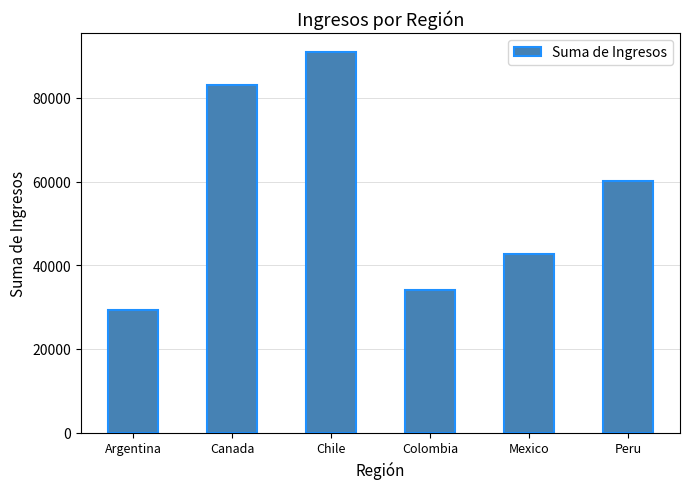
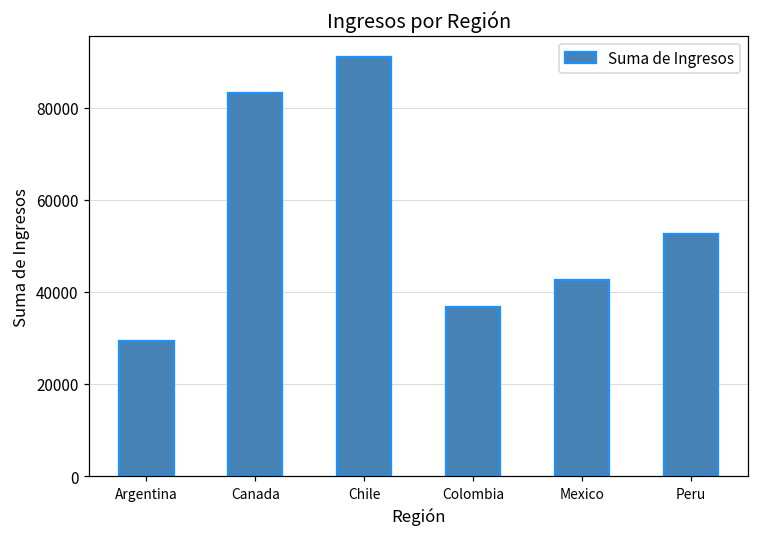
  {
    "Argentina": 29000,
    "Canada": 83000,
    "Chile": 91000,
-   "Colombia": 34000,
+   "Colombia": 37000,
    "Mexico": 43000,
-   "Peru": 60000
+   "Peru": 52000
  }
